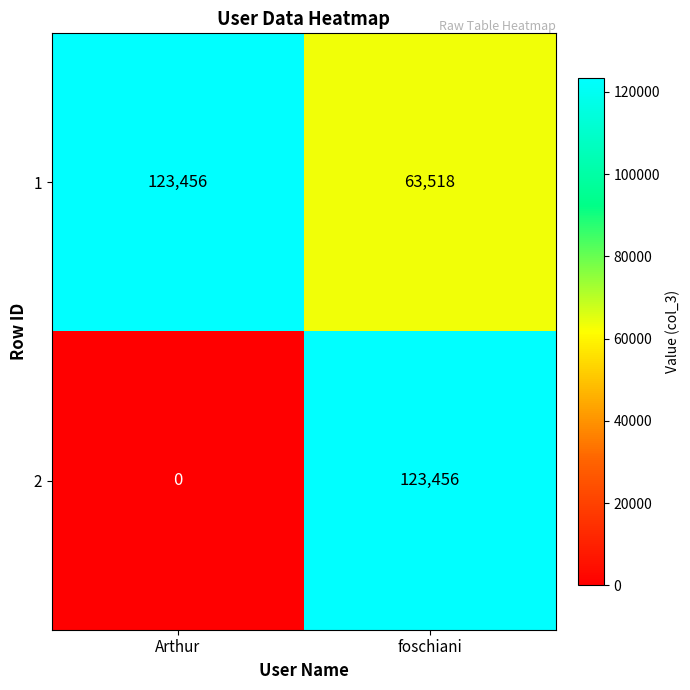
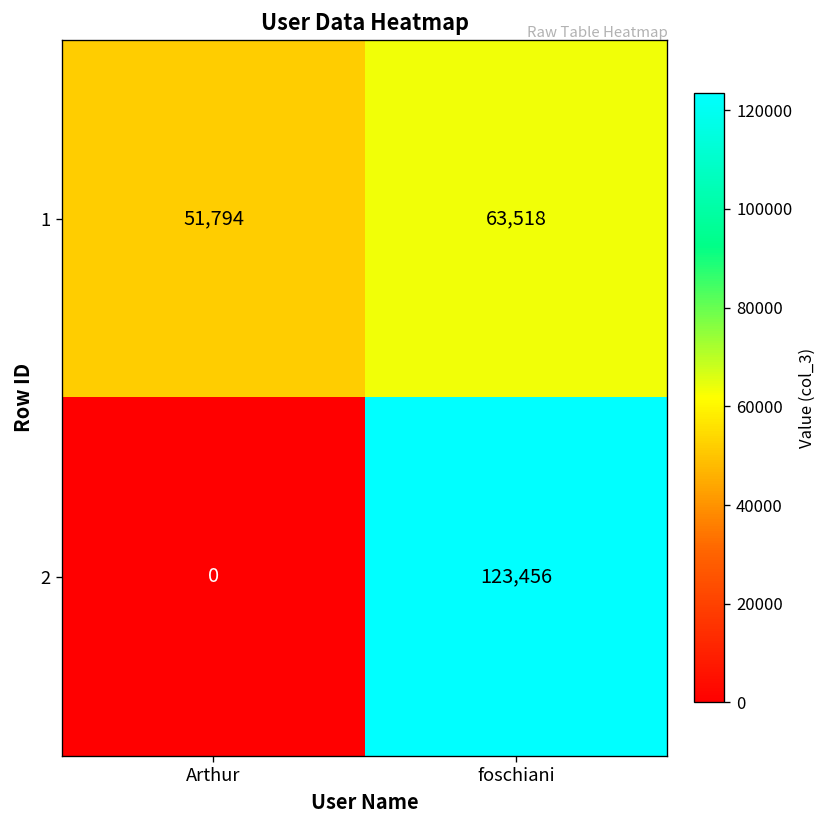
  {
    "1": {
-     "Arthur": "123,456",
+     "Arthur": "51,794",
      "foschiani": "63,518"
    },
    "2": {
      "Arthur": "0",
      "foschiani": "123,456"
    }
  }
